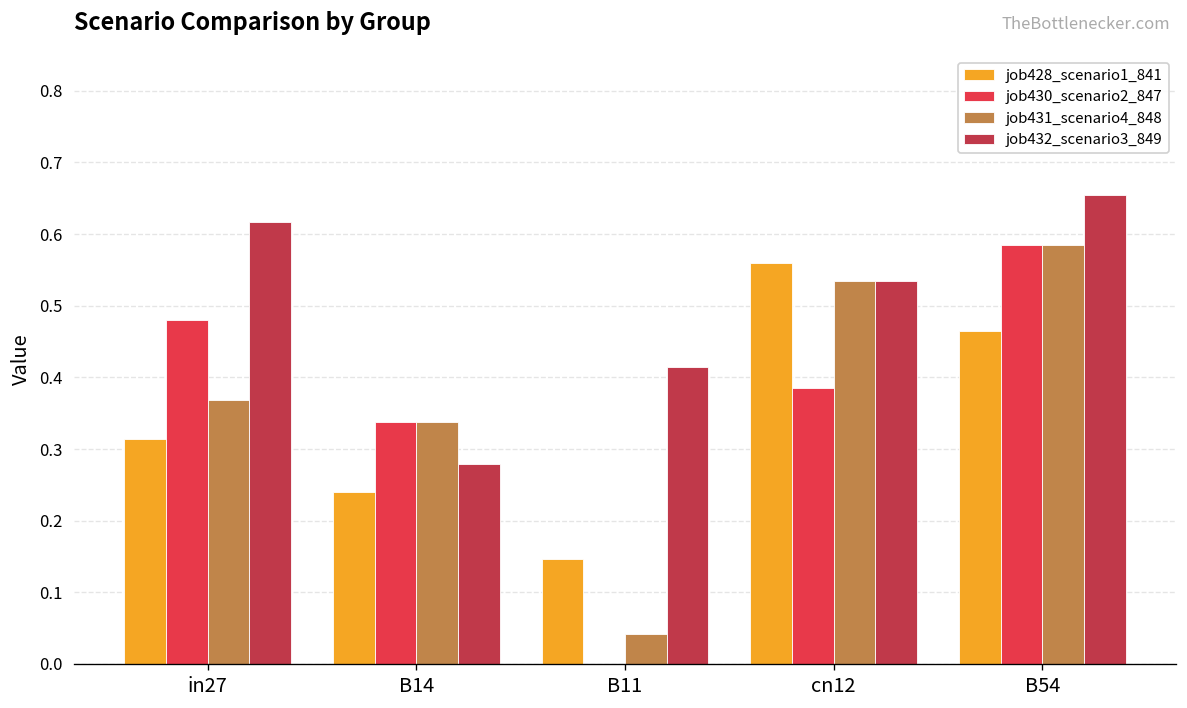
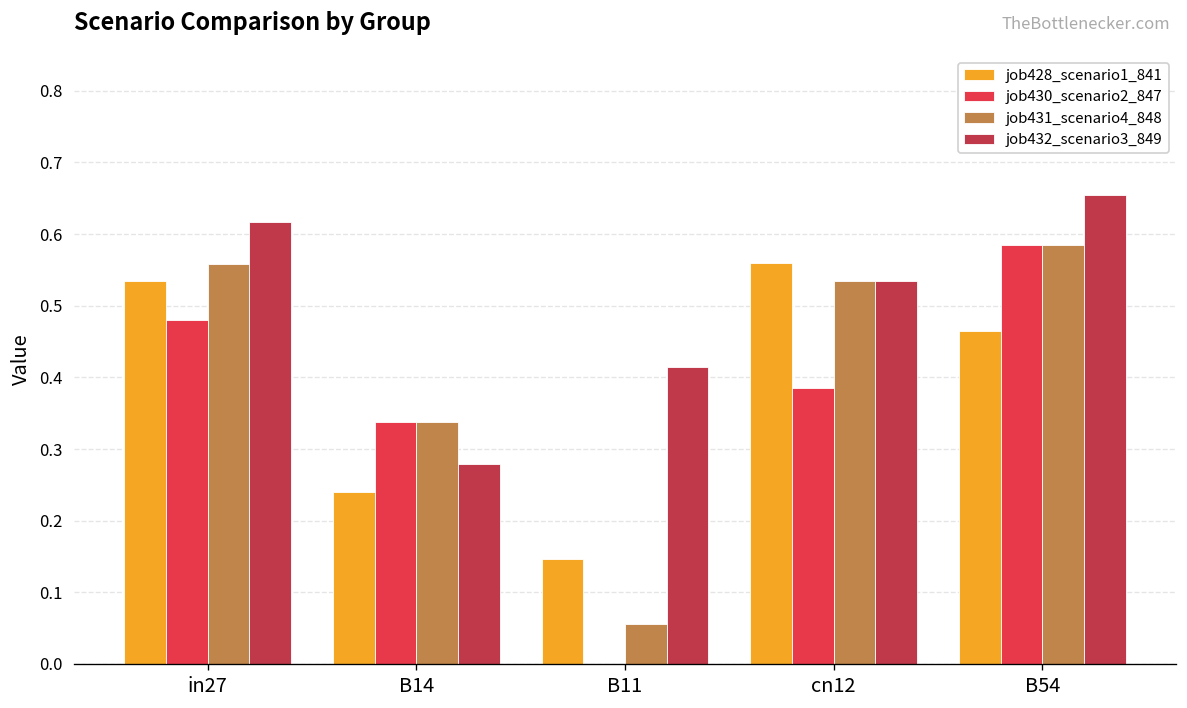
  {
    "job428_scenario1_841": {
-     "in27": 0.31,
+     "in27": 0.54,
      "B14": 0.24,
      "B11": 0.15,
      "cn12": 0.56,
      "B54": 0.46
    },
    "job431_scenario4_848": {
-     "in27": 0.37,
+     "in27": 0.56,
      "B14": 0.34,
-     "B11": 0.04,
+     "B11": 0.06,
      "cn12": 0.54,
      "B54": 0.58
    }
  }
